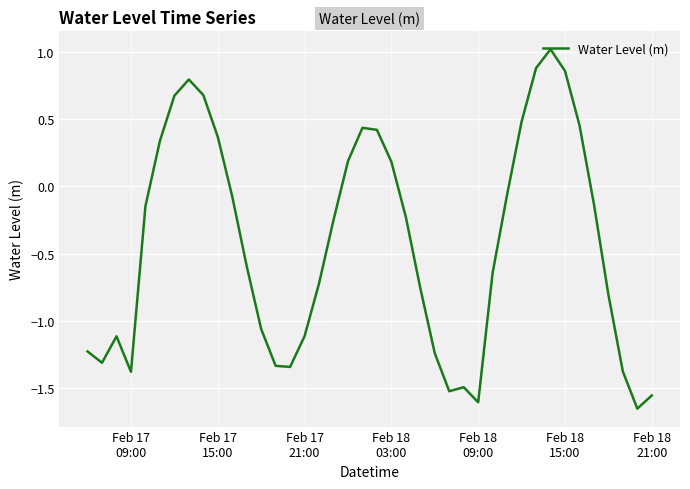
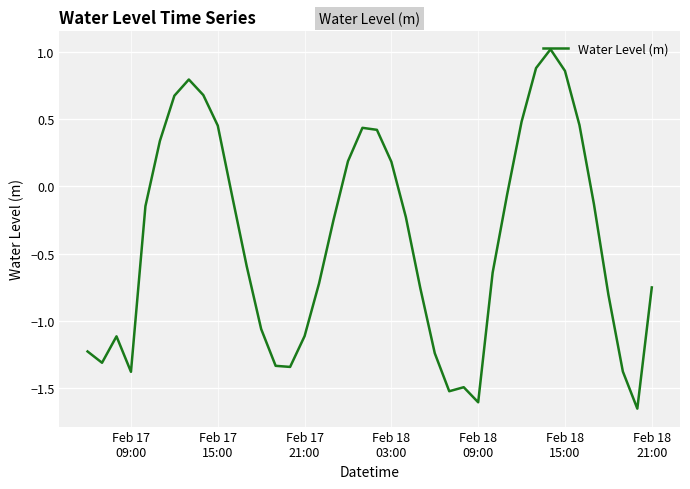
  {
    "Feb 17 09:00": -1.38,
-   "Feb 17 15:00": 0.37,
+   "Feb 17 15:00": 0.45,
    "Feb 17 21:00": -1.11,
    "Feb 18 03:00": 0.18,
    "Feb 18 09:00": -1.60,
    "Feb 18 15:00": 0.86,
-   "Feb 18 21:00": -1.55
+   "Feb 18 21:00": -0.75
  }
